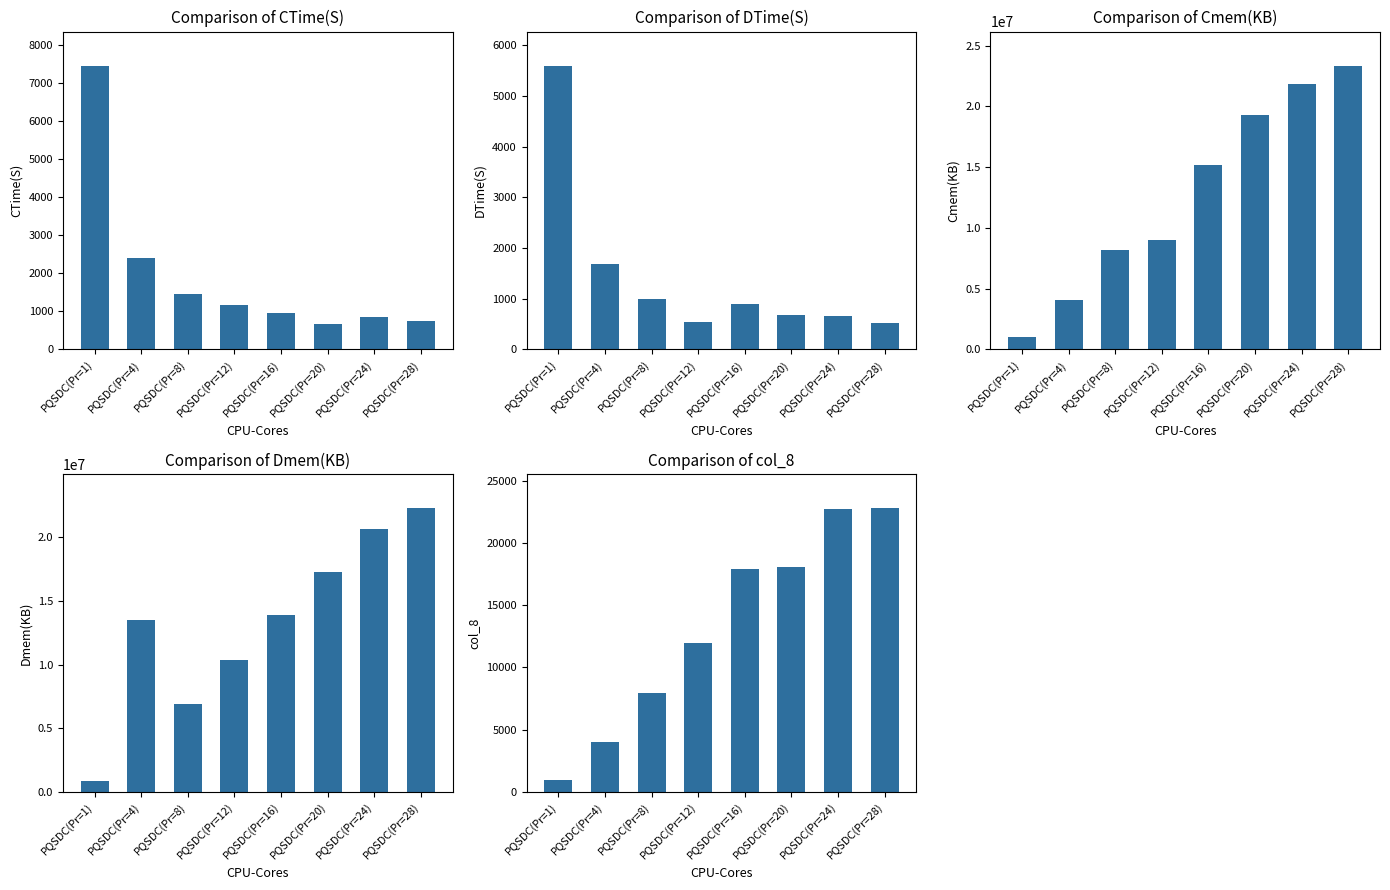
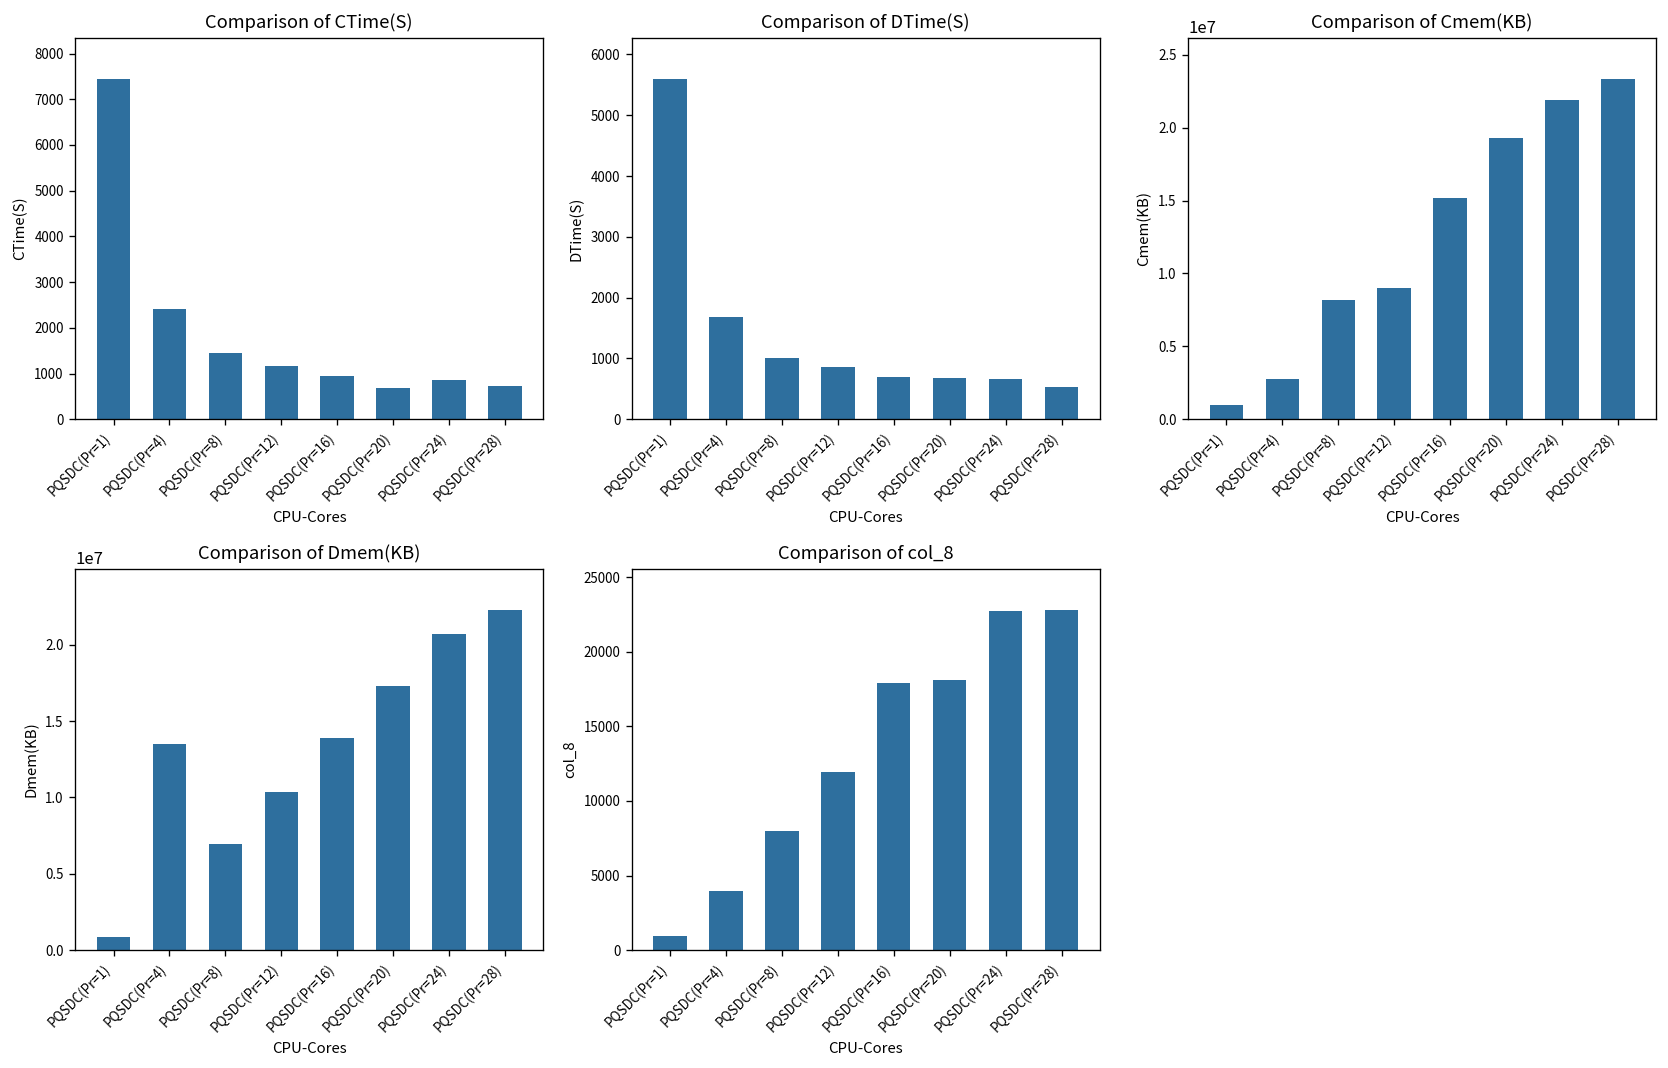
  {
    "Comparison of CTime(S)": {
      "PQSDC(Pr=1)": 7500,
      "PQSDC(Pr=4)": 2400,
      "PQSDC(Pr=8)": 1500,
      "PQSDC(Pr=12)": 1200,
      "PQSDC(Pr=16)": 1000,
      "PQSDC(Pr=20)": 700,
      "PQSDC(Pr=24)": 900,
      "PQSDC(Pr=28)": 700
    },
    "Comparison of DTime(S)": {
      "PQSDC(Pr=1)": 5600,
      "PQSDC(Pr=4)": 1700,
      "PQSDC(Pr=8)": 1000,
-     "PQSDC(Pr=12)": 500,
-     "PQSDC(Pr=16)": 900,
+     "PQSDC(Pr=12)": 900,
+     "PQSDC(Pr=16)": 700,
      "PQSDC(Pr=20)": 700,
      "PQSDC(Pr=24)": 700,
      "PQSDC(Pr=28)": 500
    },
    "Comparison of Cmem(KB)": {
      "PQSDC(Pr=1)": 1000000,
-     "PQSDC(Pr=4)": 4100000,
+     "PQSDC(Pr=4)": 2700000,
      "PQSDC(Pr=8)": 8200000,
      "PQSDC(Pr=12)": 9000000,
      "PQSDC(Pr=16)": 15200000,
      "PQSDC(Pr=20)": 19300000,
      "PQSDC(Pr=24)": 21900000,
      "PQSDC(Pr=28)": 23400000
    },
    "Comparison of Dmem(KB)": {
      "PQSDC(Pr=1)": 900000,
      "PQSDC(Pr=4)": 13500000,
      "PQSDC(Pr=8)": 6900000,
      "PQSDC(Pr=12)": 10400000,
      "PQSDC(Pr=16)": 13900000,
      "PQSDC(Pr=20)": 17300000,
      "PQSDC(Pr=24)": 20700000,
      "PQSDC(Pr=28)": 22300000
    },
    "Comparison of col_8": {
      "PQSDC(Pr=1)": 1000,
      "PQSDC(Pr=4)": 4000,
      "PQSDC(Pr=8)": 8000,
      "PQSDC(Pr=12)": 12000,
      "PQSDC(Pr=16)": 17900,
      "PQSDC(Pr=20)": 18100,
      "PQSDC(Pr=24)": 22700,
      "PQSDC(Pr=28)": 22800
    }
  }
